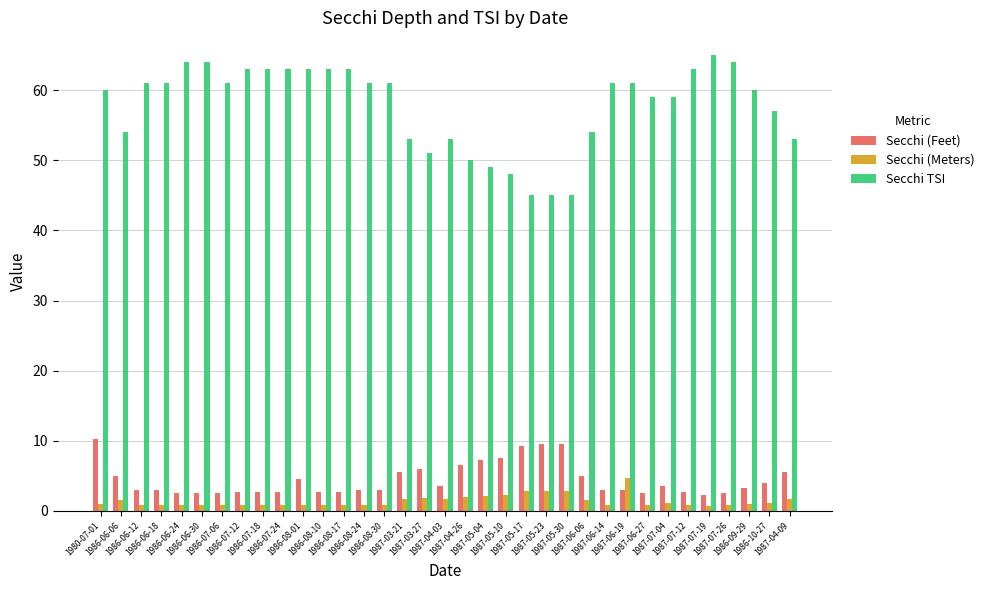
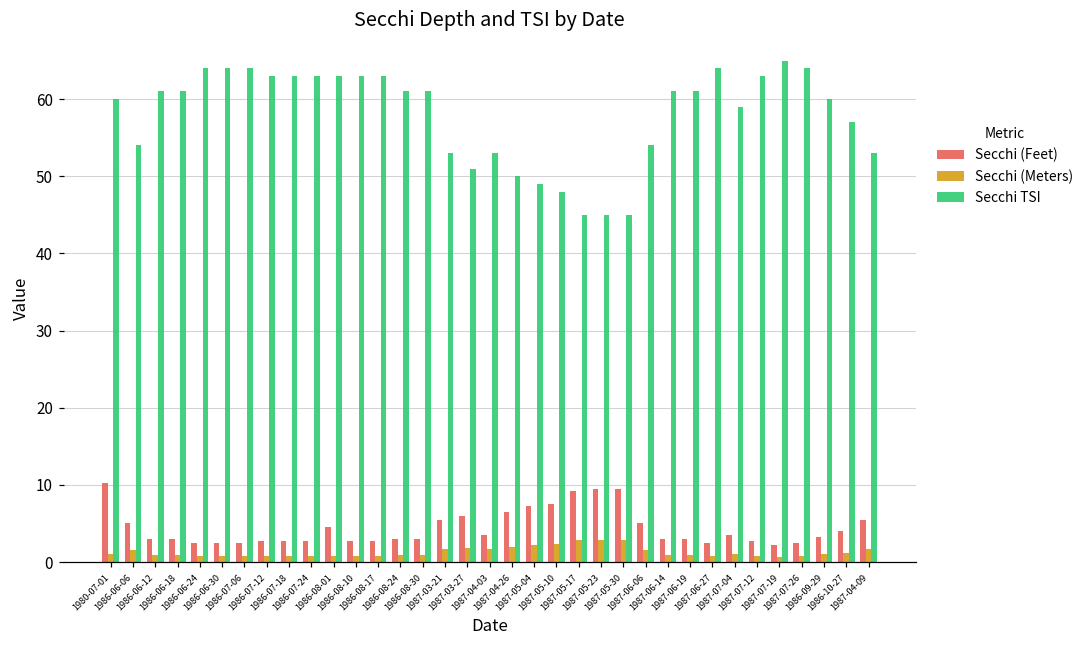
  {
    "Secchi (Feet)": {
      "1980-07-01": 10,
      "1986-06-06": 5,
      "1986-06-12": 3,
      "1986-06-18": 3,
      "1986-06-24": 3,
      "1986-06-30": 3,
      "1986-07-06": 3,
      "1986-07-12": 3,
      "1986-07-18": 3,
      "1986-07-24": 3,
      "1986-08-01": 5,
      "1986-08-10": 3,
      "1986-08-17": 3,
      "1986-08-24": 3,
      "1986-08-30": 3,
      "1987-03-21": 6,
      "1987-03-27": 6,
      "1987-04-03": 4,
      "1987-04-26": 7,
      "1987-05-04": 7,
      "1987-05-10": 8,
      "1987-05-17": 9,
      "1987-05-23": 10,
      "1987-05-30": 10,
      "1987-06-06": 5,
      "1987-06-14": 3,
      "1987-06-19": 3,
      "1987-06-27": 3,
      "1987-07-04": 4,
      "1987-07-12": 3,
      "1987-07-19": 2,
      "1987-07-26": 3,
      "1986-09-29": 3,
      "1986-10-27": 4,
      "1987-04-09": 6
    },
    "Secchi (Meters)": {
      "1980-07-01": 1,
      "1986-06-06": 2,
      "1986-06-12": 1,
      "1986-06-18": 1,
      "1986-06-24": 1,
      "1986-06-30": 1,
      "1986-07-06": 1,
      "1986-07-12": 1,
      "1986-07-18": 1,
      "1986-07-24": 1,
      "1986-08-01": 1,
      "1986-08-10": 1,
      "1986-08-17": 1,
      "1986-08-24": 1,
      "1986-08-30": 1,
      "1987-03-21": 2,
      "1987-03-27": 2,
      "1987-04-03": 2,
      "1987-04-26": 2,
      "1987-05-04": 2,
      "1987-05-10": 2,
      "1987-05-17": 3,
      "1987-05-23": 3,
      "1987-05-30": 3,
      "1987-06-06": 2,
      "1987-06-14": 1,
-     "1987-06-19": 5,
+     "1987-06-19": 1,
      "1987-06-27": 1,
      "1987-07-04": 1,
      "1987-07-12": 1,
      "1987-07-19": 1,
      "1987-07-26": 1,
      "1986-09-29": 1,
      "1986-10-27": 1,
      "1987-04-09": 2
    },
    "Secchi TSI": {
      "1980-07-01": 60,
      "1986-06-06": 54,
      "1986-06-12": 61,
      "1986-06-18": 61,
      "1986-06-24": 64,
      "1986-06-30": 64,
-     "1986-07-06": 61,
+     "1986-07-06": 64,
      "1986-07-12": 63,
      "1986-07-18": 63,
      "1986-07-24": 63,
      "1986-08-01": 63,
      "1986-08-10": 63,
      "1986-08-17": 63,
      "1986-08-24": 61,
      "1986-08-30": 61,
      "1987-03-21": 53,
      "1987-03-27": 51,
      "1987-04-03": 53,
      "1987-04-26": 50,
      "1987-05-04": 49,
      "1987-05-10": 48,
      "1987-05-17": 45,
      "1987-05-23": 45,
      "1987-05-30": 45,
      "1987-06-06": 54,
      "1987-06-14": 61,
      "1987-06-19": 61,
-     "1987-06-27": 59,
+     "1987-06-27": 64,
      "1987-07-04": 59,
      "1987-07-12": 63,
      "1987-07-19": 65,
      "1987-07-26": 64,
      "1986-09-29": 60,
      "1986-10-27": 57,
      "1987-04-09": 53
    }
  }
